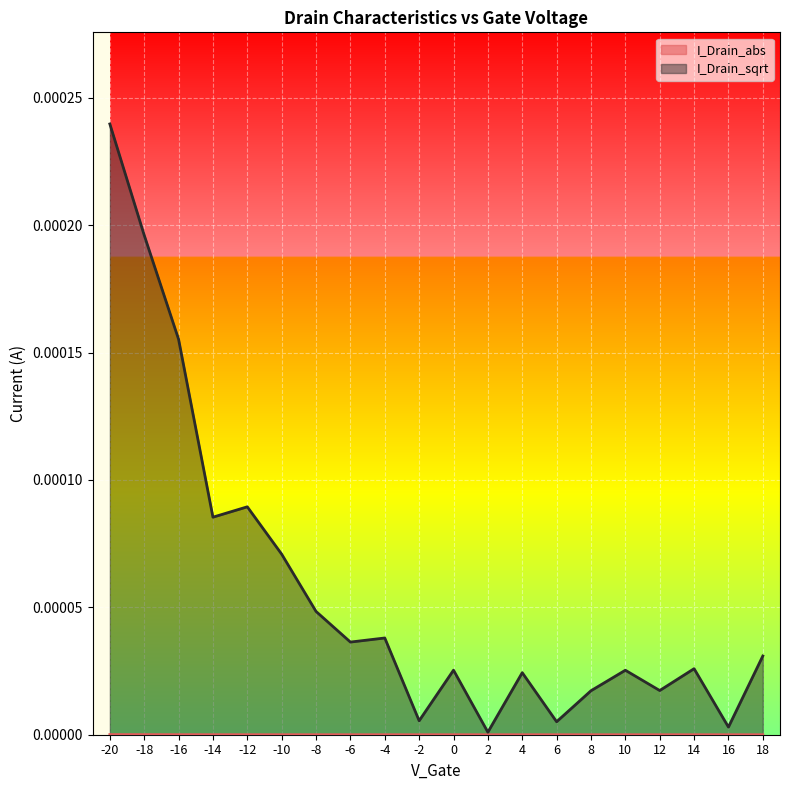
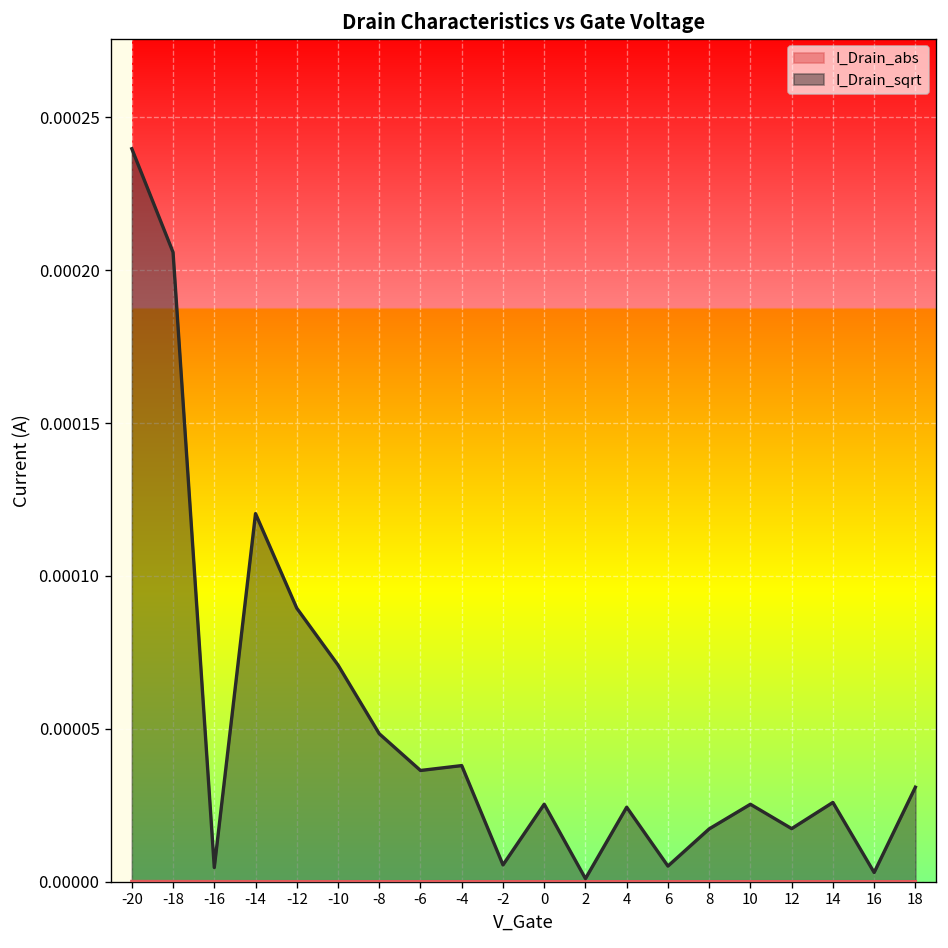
  {
    "I_Drain_abs": {
      "-20": 0.000000,
      "-18": 0.000000,
      "-16": 0.000000,
      "-14": 0.000000,
      "-12": 0.000000,
      "-10": 0.000000,
      "-8": 0.000000,
      "-6": 0.000000,
      "-4": 0.000000,
      "-2": 0.000000,
      "0": 0.000000,
      "4": 0.000000,
      "6": 0.000000,
      "8": 0.000000,
      "10": 0.000000,
      "12": 0.000000,
      "14": 0.000000,
      "16": 0.000000,
      "18": 0.000000
    },
    "I_Drain_sqrt": {
      "-20": 0.000240,
-     "-18": 0.000196,
-     "-16": 0.000155,
-     "-14": 0.000085,
+     "-18": 0.000206,
+     "-16": 0.000005,
+     "-14": 0.000120,
      "-12": 0.000089,
      "-10": 0.000071,
      "-8": 0.000048,
      "-6": 0.000036,
      "-4": 0.000038,
      "-2": 0.000005,
      "0": 0.000025,
      "4": 0.000024,
      "6": 0.000005,
      "8": 0.000017,
      "10": 0.000025,
      "12": 0.000017,
      "14": 0.000026,
      "16": 0.000003,
      "18": 0.000031
    }
  }
